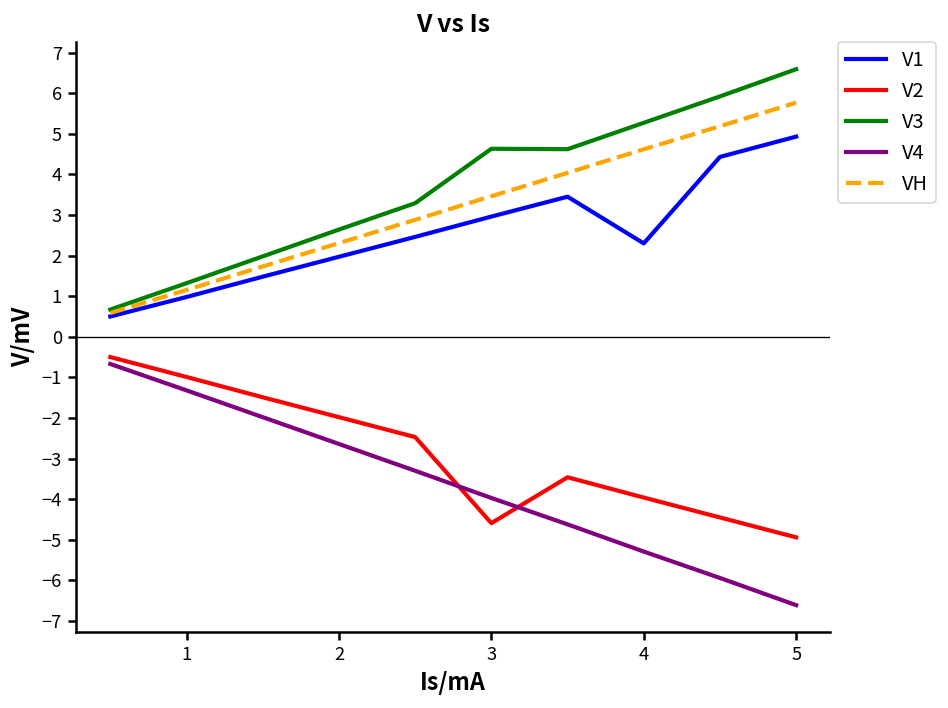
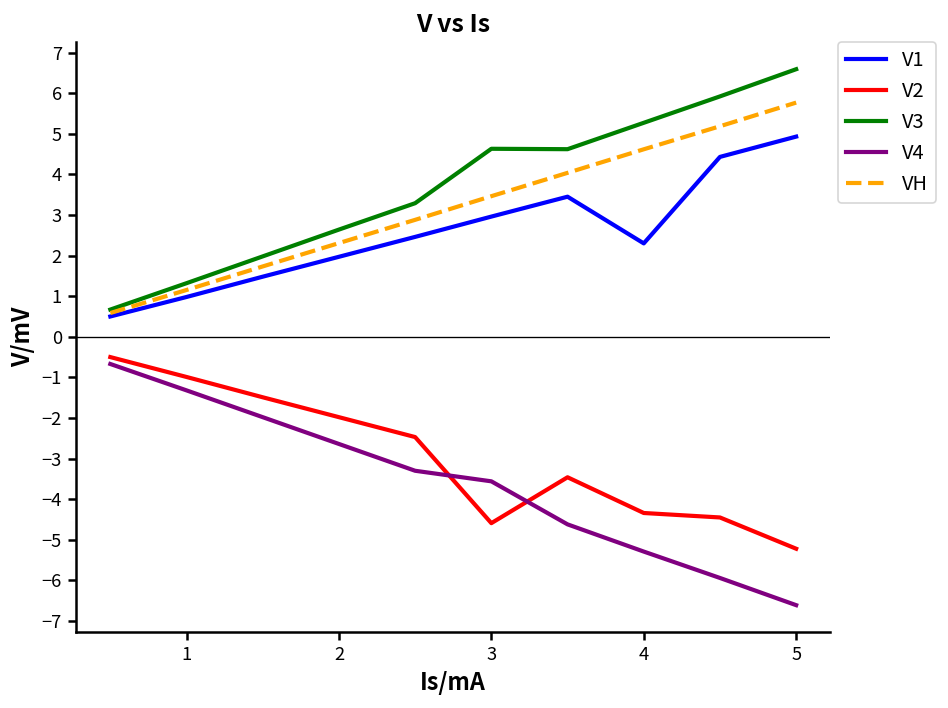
  {
    "V1": {
      "1": 1.0,
      "2": 2.0,
      "3": 3.0,
      "4": 2.3,
      "5": 4.9
    },
    "V2": {
      "1": -1.0,
      "2": -2.0,
      "3": -4.6,
-     "4": -4.0,
-     "5": -4.9
+     "4": -4.3,
+     "5": -5.2
    },
    "V3": {
      "1": 1.3,
      "2": 2.6,
      "3": 4.6,
      "4": 5.3,
      "5": 6.6
    },
    "V4": {
      "1": -1.3,
      "2": -2.6,
-     "3": -4.0,
+     "3": -3.6,
      "4": -5.3,
      "5": -6.6
    },
    "VH": {
      "1": 1.2,
      "2": 2.3,
      "3": 3.5,
      "4": 4.6,
      "5": 5.8
    }
  }
